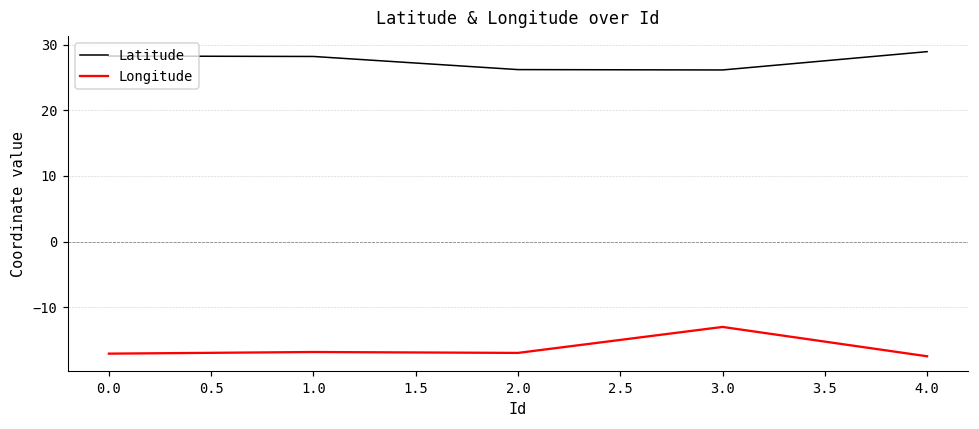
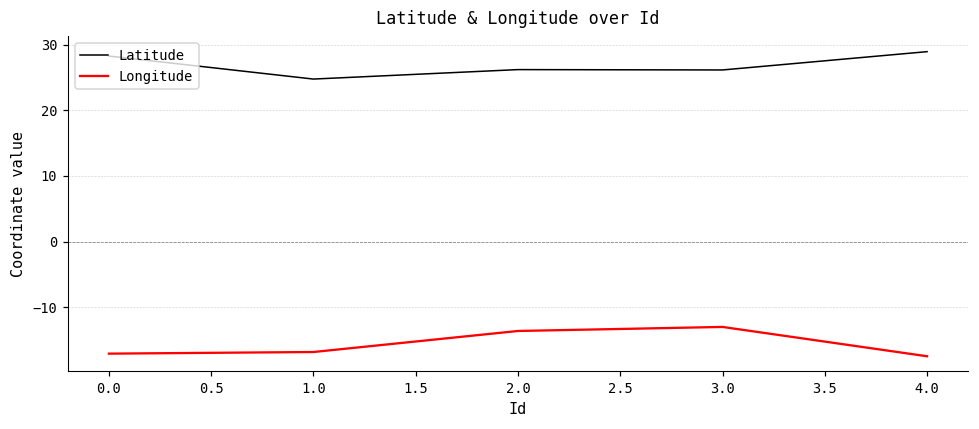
  {
    "Latitude": {
-     "1.0": 28,
+     "1.0": 25,
      "2.0": 26,
      "3.0": 26,
      "4.0": 29
    },
    "Longitude": {
      "0.0": -17,
      "1.0": -17,
-     "2.0": -17,
+     "2.0": -14,
      "3.0": -13,
      "4.0": -17
    }
  }
